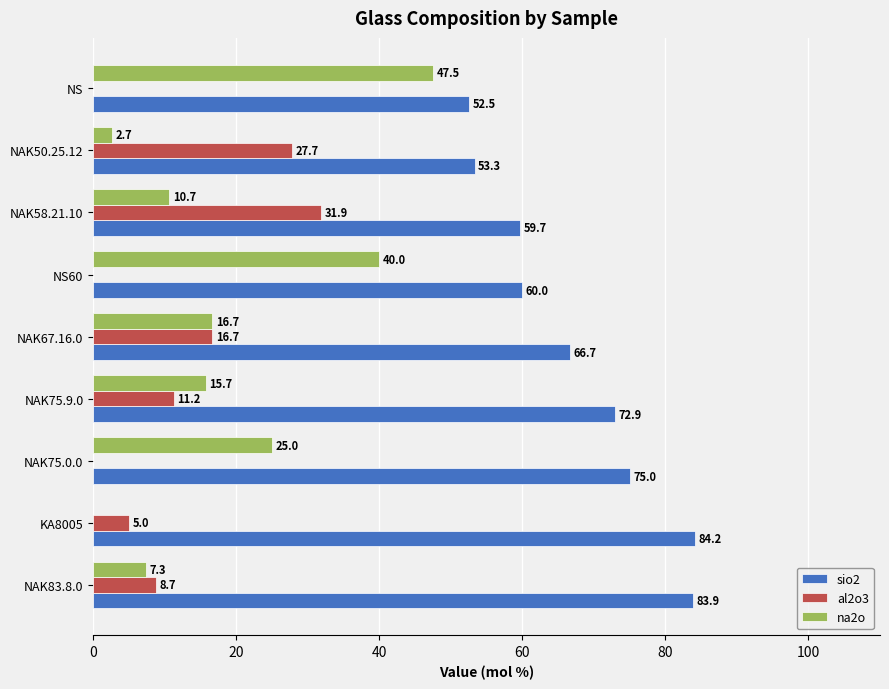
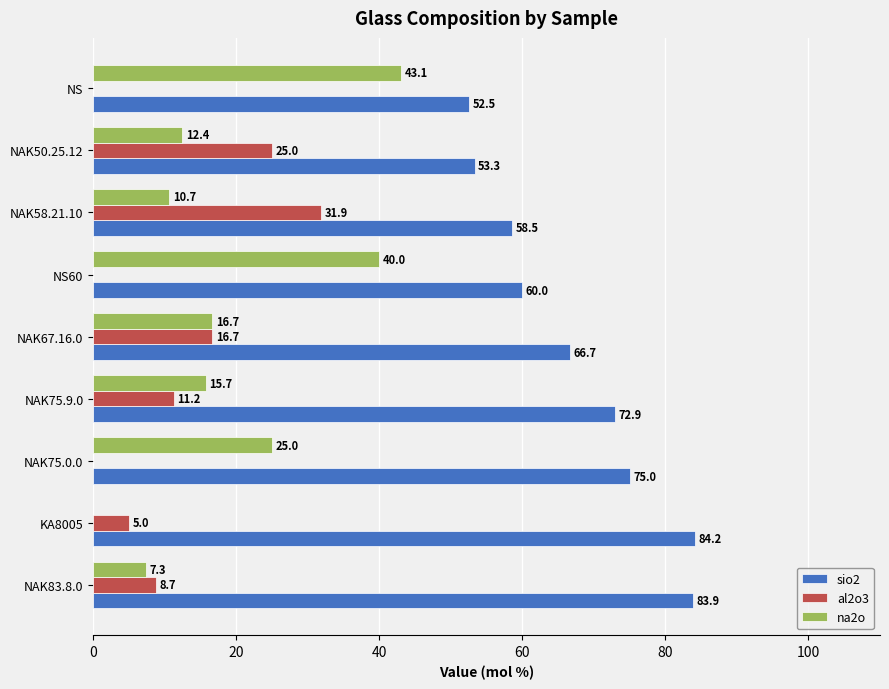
  {
    "sio2": {
      "NS": 52.5,
      "NAK50.25.12": 53.3,
-     "NAK58.21.10": 59.7,
+     "NAK58.21.10": 58.5,
      "NS60": 60.0,
      "NAK67.16.0": 66.7,
      "NAK75.9.0": 72.9,
      "NAK75.0.0": 75.0,
      "KA8005": 84.2,
      "NAK83.8.0": 83.9
    },
    "al2o3": {
-     "NAK50.25.12": 27.7,
+     "NAK50.25.12": 25.0,
      "NAK58.21.10": 31.9,
      "NAK67.16.0": 16.7,
      "NAK75.9.0": 11.2,
      "KA8005": 5.0,
      "NAK83.8.0": 8.7
    },
    "na2o": {
-     "NS": 47.5,
-     "NAK50.25.12": 2.7,
+     "NS": 43.1,
+     "NAK50.25.12": 12.4,
      "NAK58.21.10": 10.7,
      "NS60": 40.0,
      "NAK67.16.0": 16.7,
      "NAK75.9.0": 15.7,
      "NAK75.0.0": 25.0,
      "NAK83.8.0": 7.3
    }
  }
